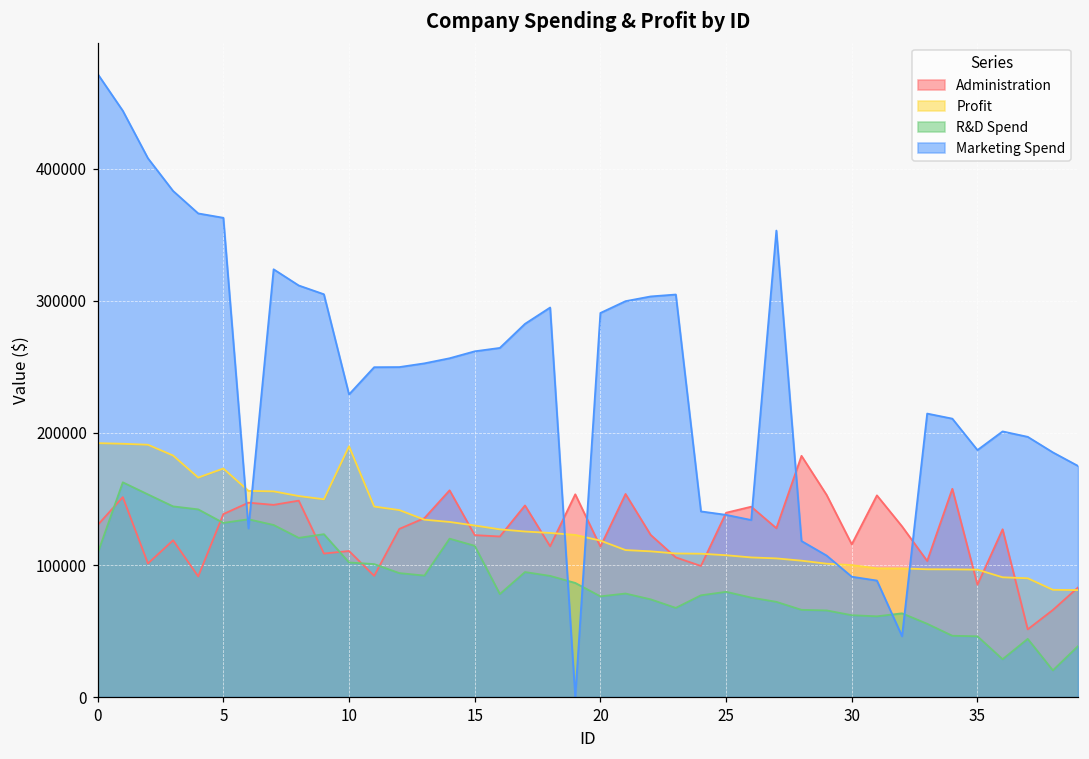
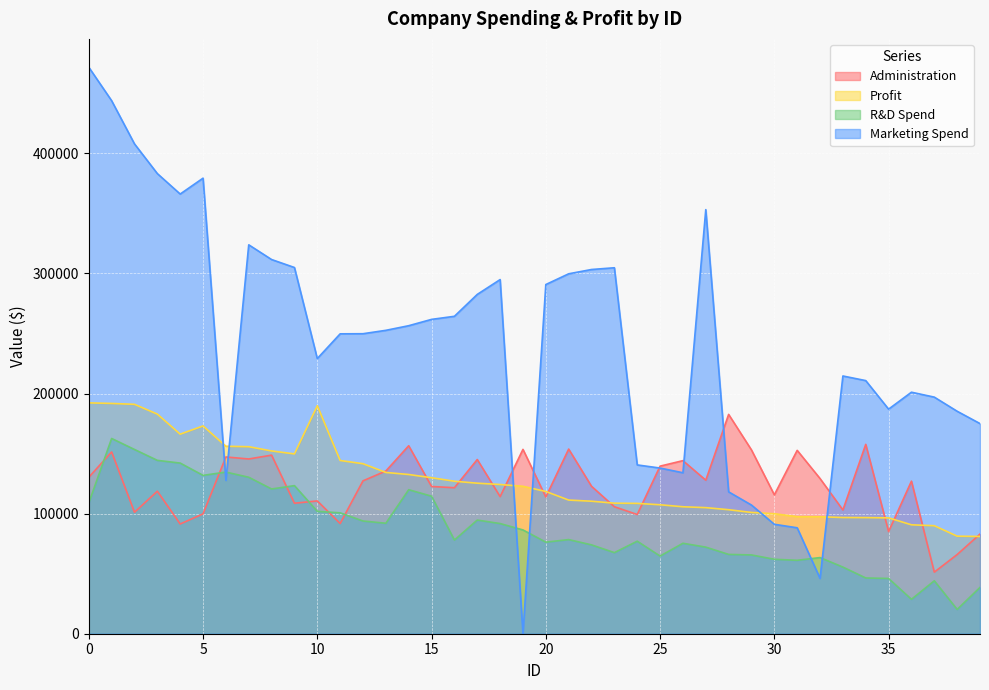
  {
    "Administration": {
      "0": 130000,
-     "5": 139000,
+     "5": 100000,
      "10": 111000,
      "15": 123000,
      "20": 114000,
      "30": 116000,
      "35": 85000
    },
    "Profit": {
      "0": 192000,
      "5": 173000,
      "10": 190000,
      "15": 130000,
      "20": 118000,
      "25": 107000,
      "30": 100000,
      "35": 96000
    },
    "R&D Spend": {
      "0": 109000,
      "5": 132000,
      "10": 102000,
      "15": 115000,
      "20": 76000,
-     "25": 80000,
+     "25": 65000,
      "30": 62000,
      "35": 46000
    },
    "Marketing Spend": {
      "0": 472000,
-     "5": 363000,
+     "5": 379000,
      "10": 229000,
      "15": 262000,
      "20": 291000,
      "30": 91000,
      "35": 187000
    }
  }
